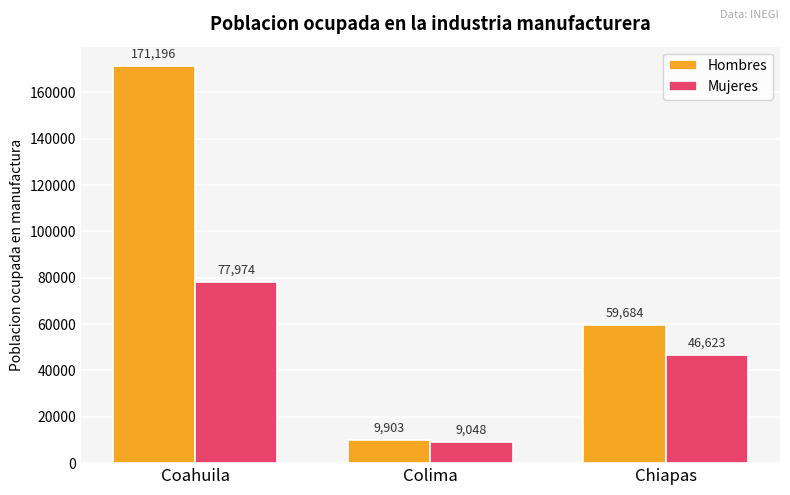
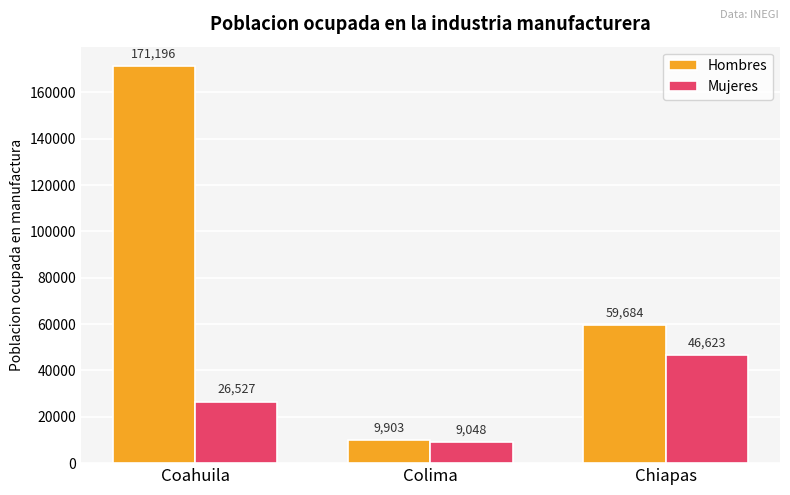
  {
    "Hombres": {
      "Coahuila": "171,196",
      "Colima": "9,903",
      "Chiapas": "59,684"
    },
    "Mujeres": {
-     "Coahuila": "77,974",
+     "Coahuila": "26,527",
      "Colima": "9,048",
      "Chiapas": "46,623"
    }
  }
